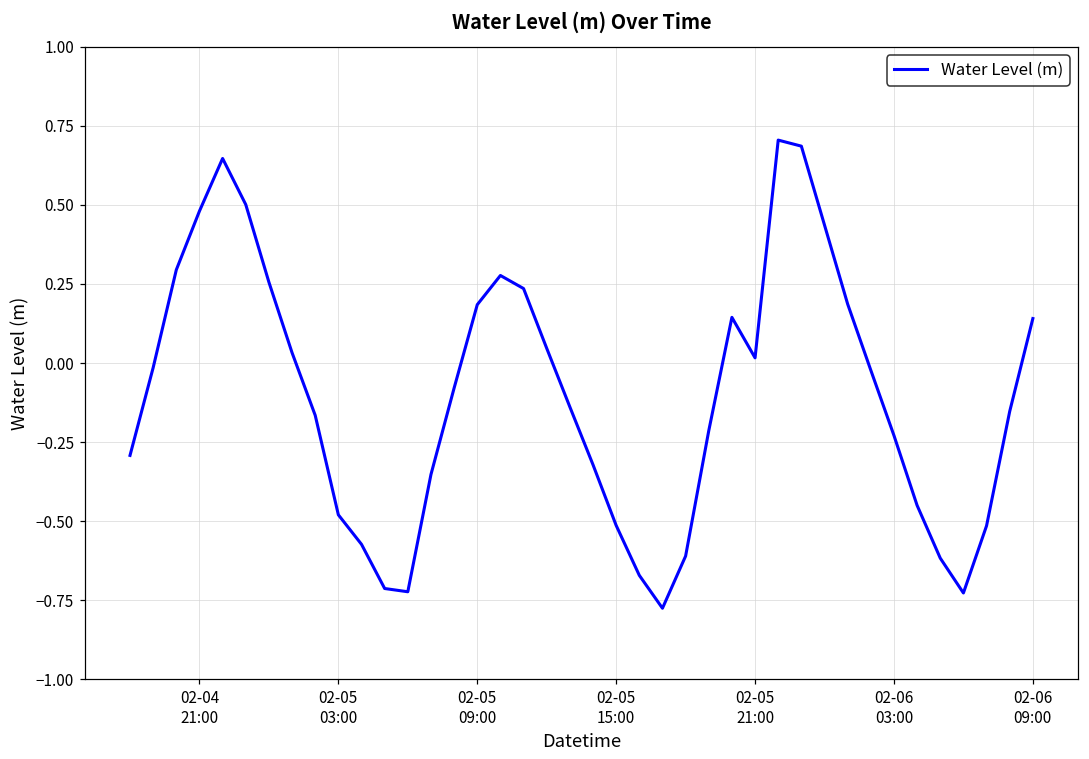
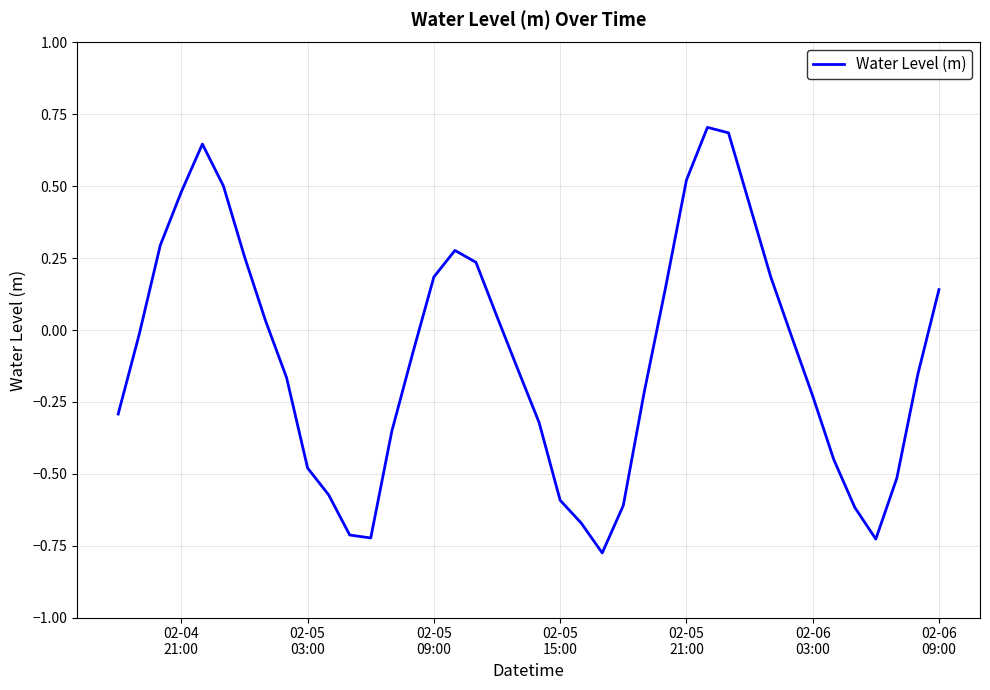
  {
    "02-04 21:00": 0.48,
    "02-05 03:00": -0.48,
    "02-05 09:00": 0.18,
-   "02-05 15:00": -0.51,
-   "02-05 21:00": 0.02,
+   "02-05 15:00": -0.59,
+   "02-05 21:00": 0.52,
    "02-06 03:00": -0.23,
    "02-06 09:00": 0.14
  }
